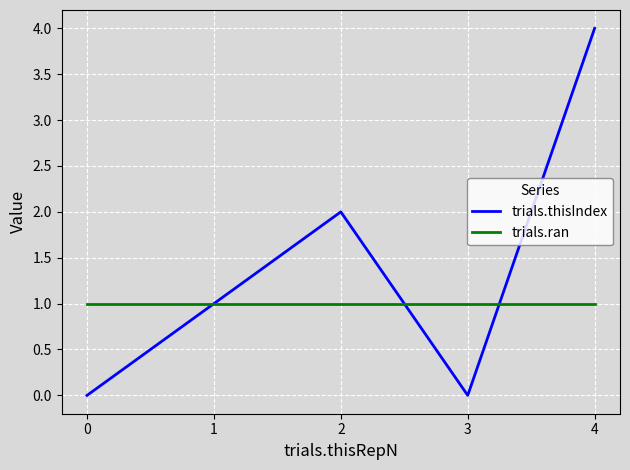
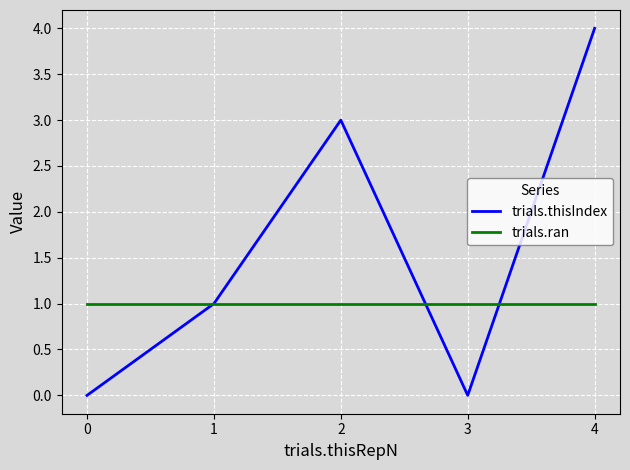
  {
    "trials.thisIndex": {
      "0": 0,
-     "2": 2,
+     "2": 3,
      "3": 0,
      "4": 4
    },
    "trials.ran": {
      "0": 1,
      "2": 1,
      "3": 1,
      "4": 1
    }
  }
